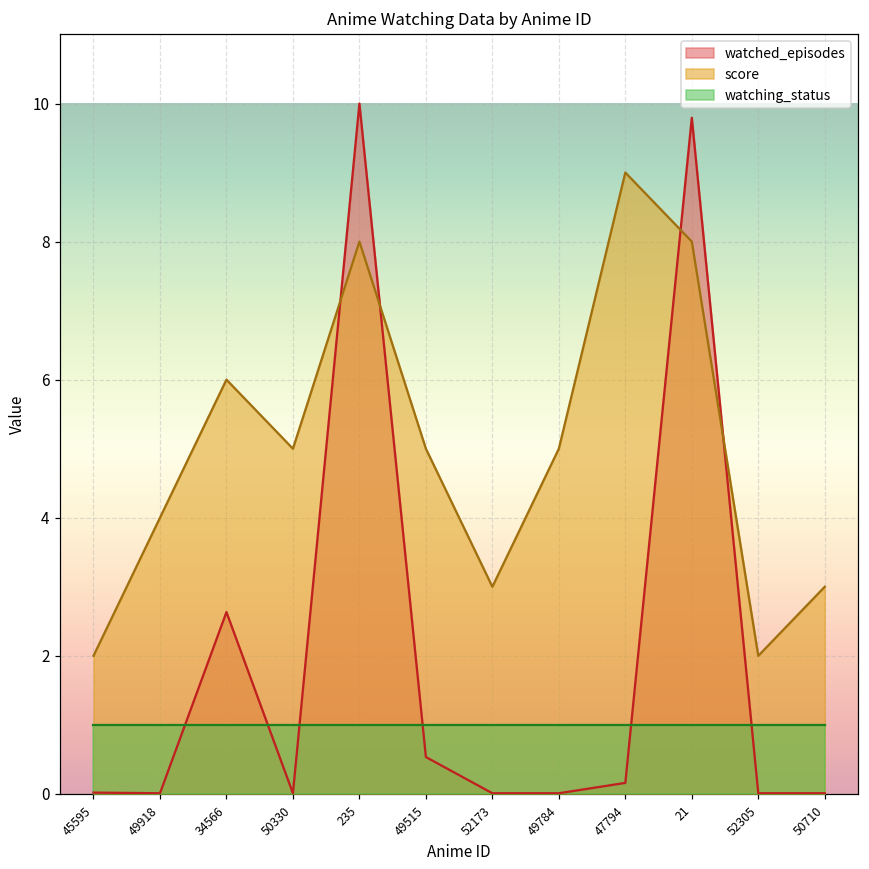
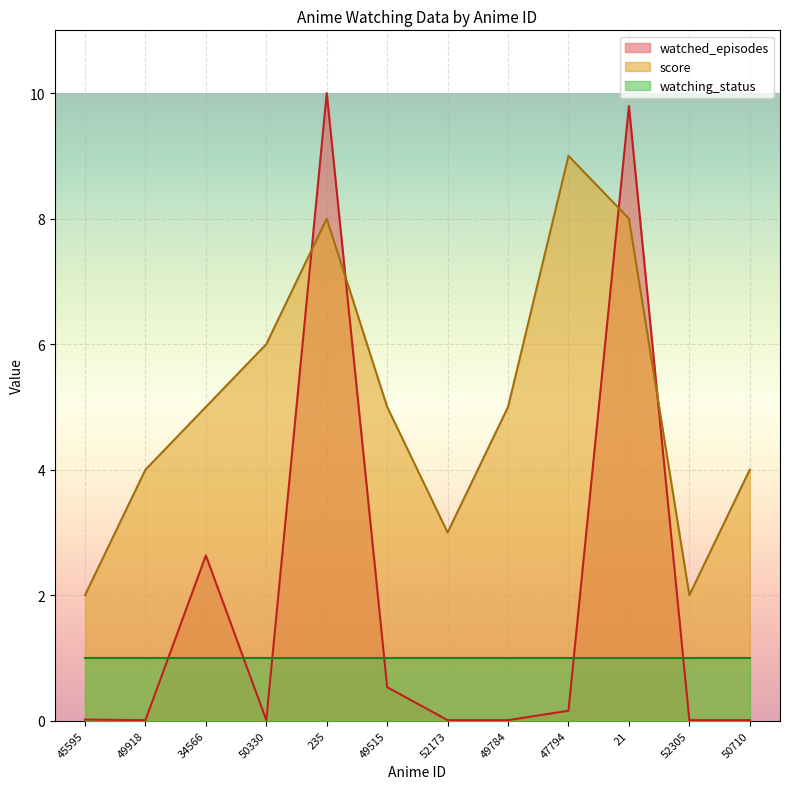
  {
    "watched_episodes": {
      "45595": 0,
      "49918": 0,
      "34566": 2.6,
      "50330": 0,
      "235": 10,
      "49515": 0.5,
      "52173": 0,
      "49784": 0,
      "47794": 0.2,
      "21": 9.8,
      "52305": 0,
      "50710": 0
    },
    "score": {
      "45595": 2,
      "49918": 4,
-     "34566": 6,
-     "50330": 5,
+     "34566": 5,
+     "50330": 6,
      "235": 8,
      "49515": 5,
      "52173": 3,
      "49784": 5,
      "47794": 9,
      "21": 8,
      "52305": 2,
-     "50710": 3
+     "50710": 4
    },
    "watching_status": {
      "45595": 1,
      "49918": 1,
      "34566": 1,
      "50330": 1,
      "235": 1,
      "49515": 1,
      "52173": 1,
      "49784": 1,
      "47794": 1,
      "21": 1,
      "52305": 1,
      "50710": 1
    }
  }
